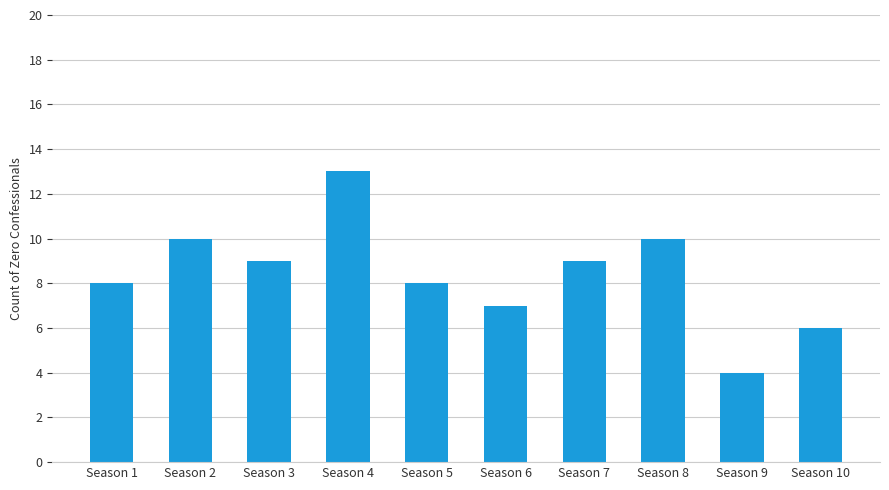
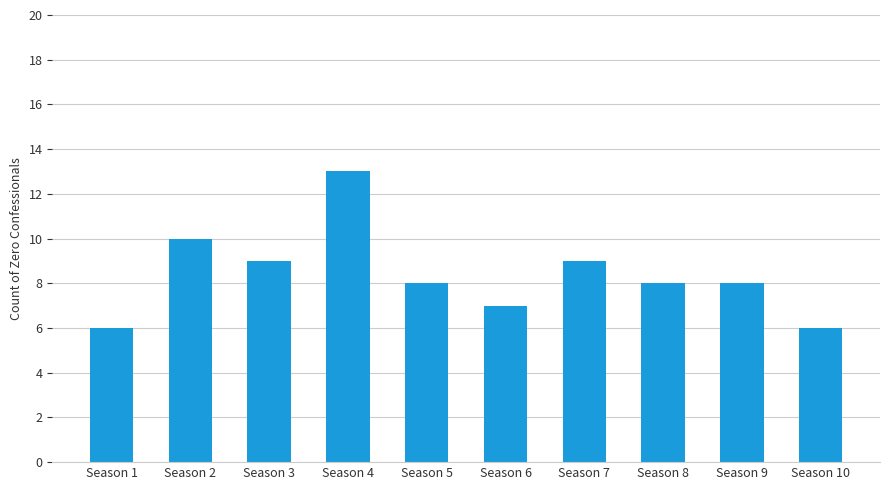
  {
-   "Season 1": 8,
+   "Season 1": 6,
    "Season 2": 10,
    "Season 3": 9,
    "Season 4": 13,
    "Season 5": 8,
    "Season 6": 7,
    "Season 7": 9,
-   "Season 8": 10,
-   "Season 9": 4,
+   "Season 8": 8,
+   "Season 9": 8,
    "Season 10": 6
  }
